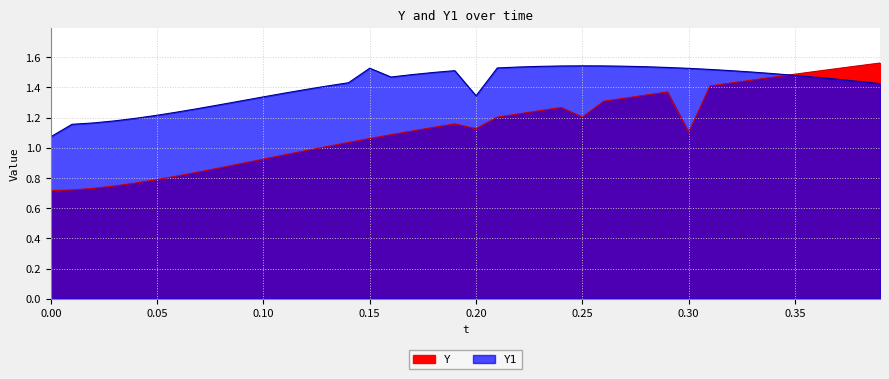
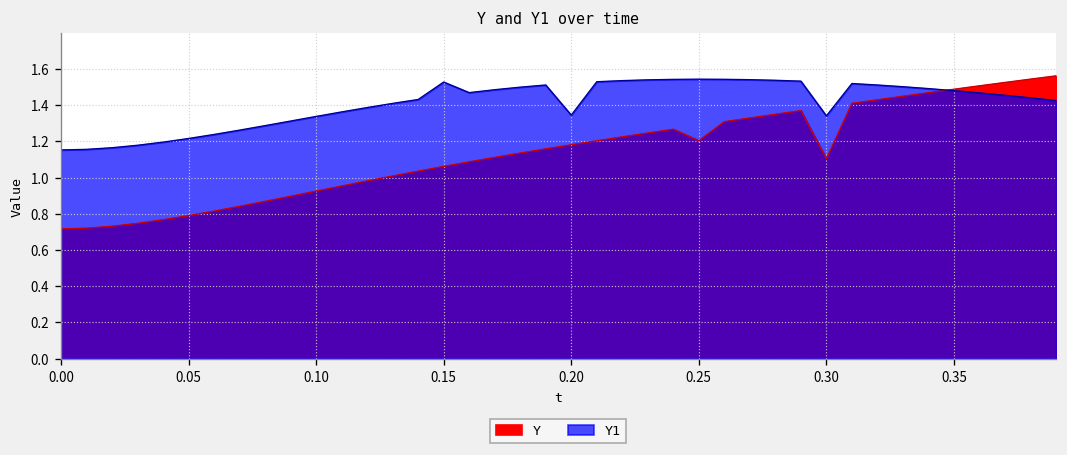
  {
    "Y": {
      "0.00": 0.72,
      "0.05": 0.79,
      "0.10": 0.93,
      "0.15": 1.06,
-     "0.20": 1.13,
+     "0.20": 1.18,
      "0.25": 1.20,
      "0.30": 1.10
    },
    "Y1": {
-     "0.00": 1.07,
+     "0.00": 1.15,
      "0.05": 1.22,
      "0.10": 1.34,
      "0.15": 1.53,
      "0.20": 1.34,
      "0.25": 1.54,
-     "0.30": 1.53
+     "0.30": 1.34
    }
  }
